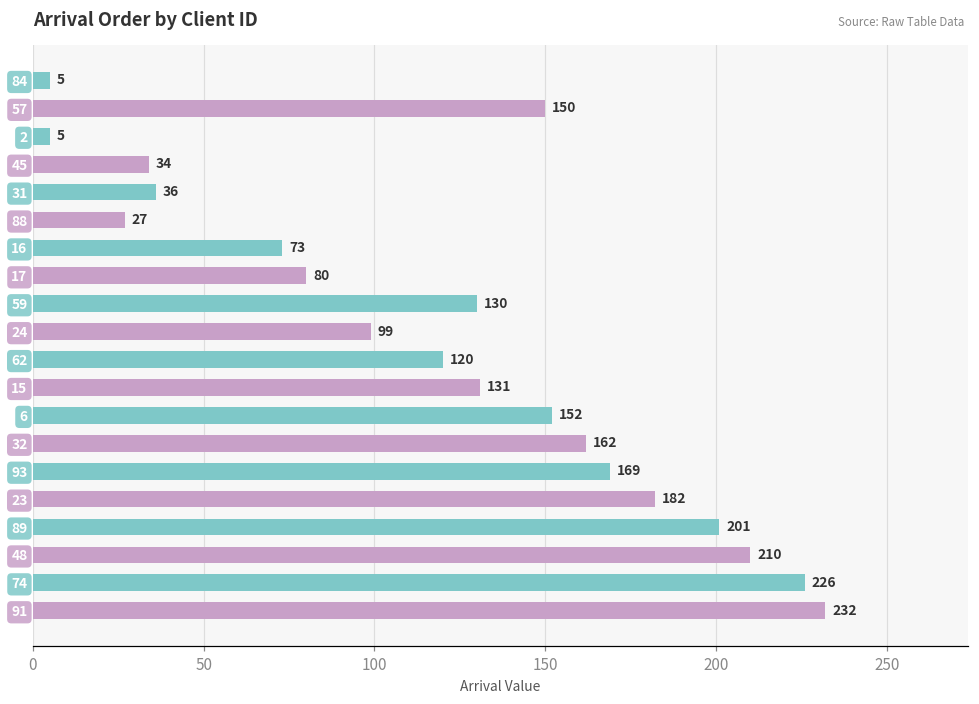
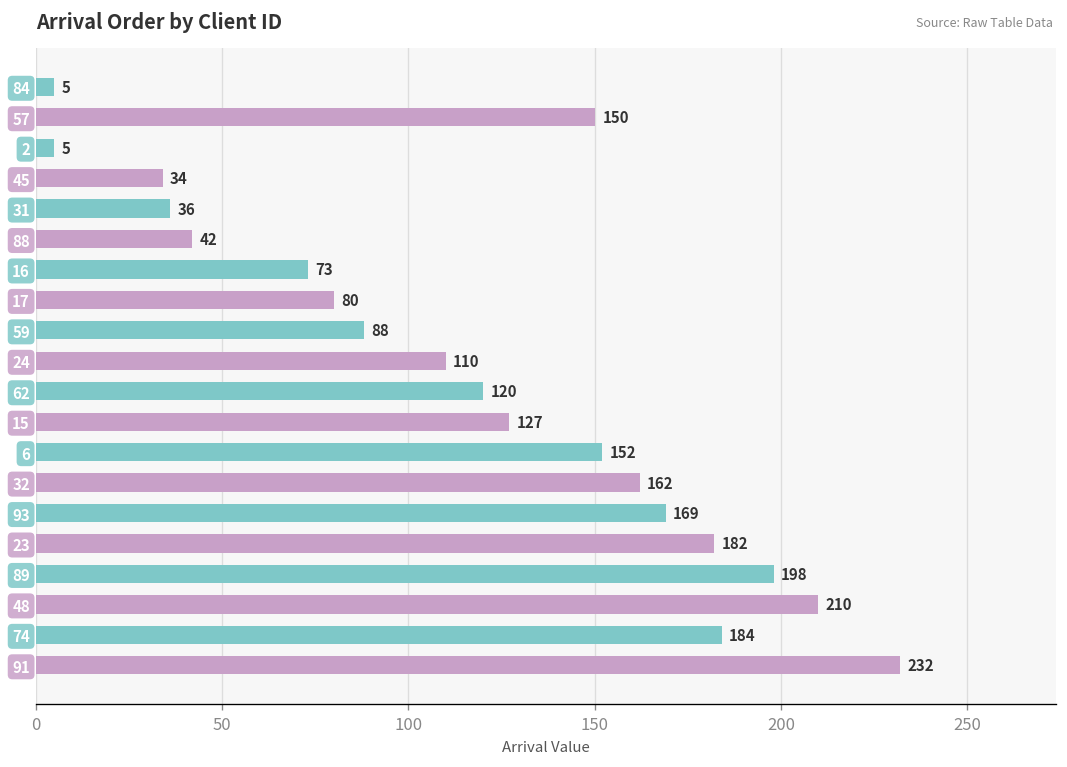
  {
    "84": 5,
    "57": 150,
    "2": 5,
    "45": 34,
    "31": 36,
-   "88": 27,
+   "88": 42,
    "16": 73,
    "17": 80,
-   "59": 130,
-   "24": 99,
+   "59": 88,
+   "24": 110,
    "62": 120,
-   "15": 131,
+   "15": 127,
    "6": 152,
    "32": 162,
    "93": 169,
    "23": 182,
-   "89": 201,
+   "89": 198,
    "48": 210,
-   "74": 226,
+   "74": 184,
    "91": 232
  }
